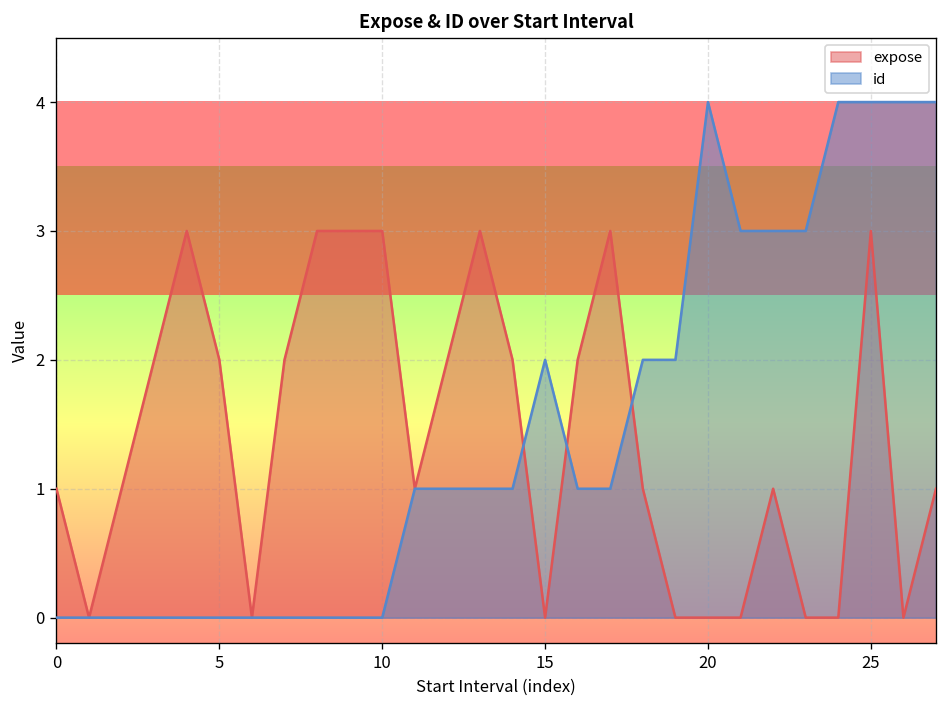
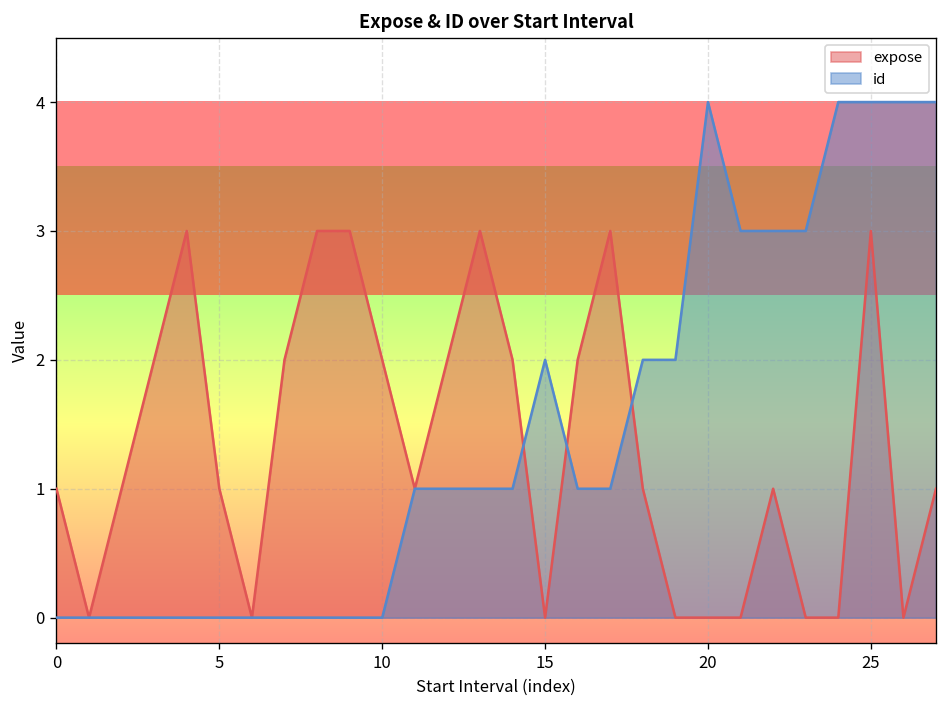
  {
    "expose": {
      "0": 1,
-     "5": 2,
-     "10": 3,
+     "5": 1,
+     "10": 2,
      "15": 0,
      "20": 0,
      "25": 3
    },
    "id": {
      "0": 0,
      "5": 0,
      "10": 0,
      "15": 2,
      "20": 4,
      "25": 4
    }
  }
